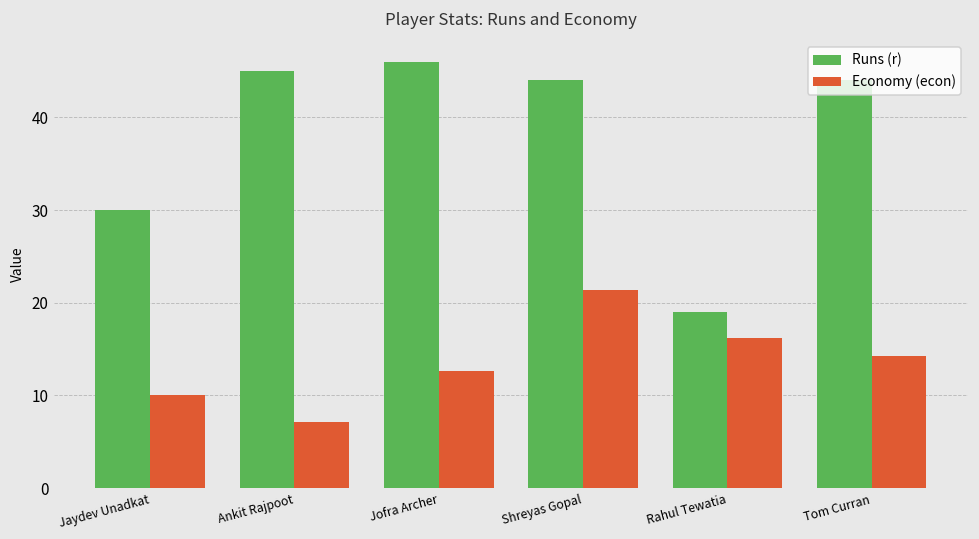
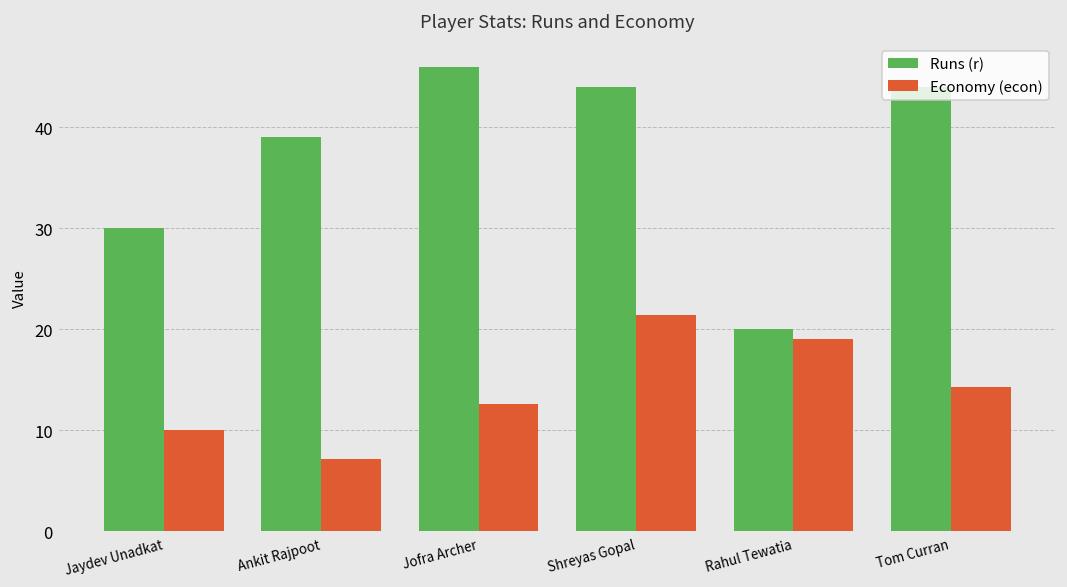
  {
    "Runs (r)": {
      "Jaydev Unadkat": 30,
-     "Ankit Rajpoot": 45,
+     "Ankit Rajpoot": 39,
      "Jofra Archer": 46,
      "Shreyas Gopal": 44,
-     "Rahul Tewatia": 19
+     "Rahul Tewatia": 20
    },
    "Economy (econ)": {
      "Jaydev Unadkat": 10,
      "Ankit Rajpoot": 7,
      "Jofra Archer": 13,
      "Shreyas Gopal": 21,
-     "Rahul Tewatia": 16,
+     "Rahul Tewatia": 19,
      "Tom Curran": 14
    }
  }
